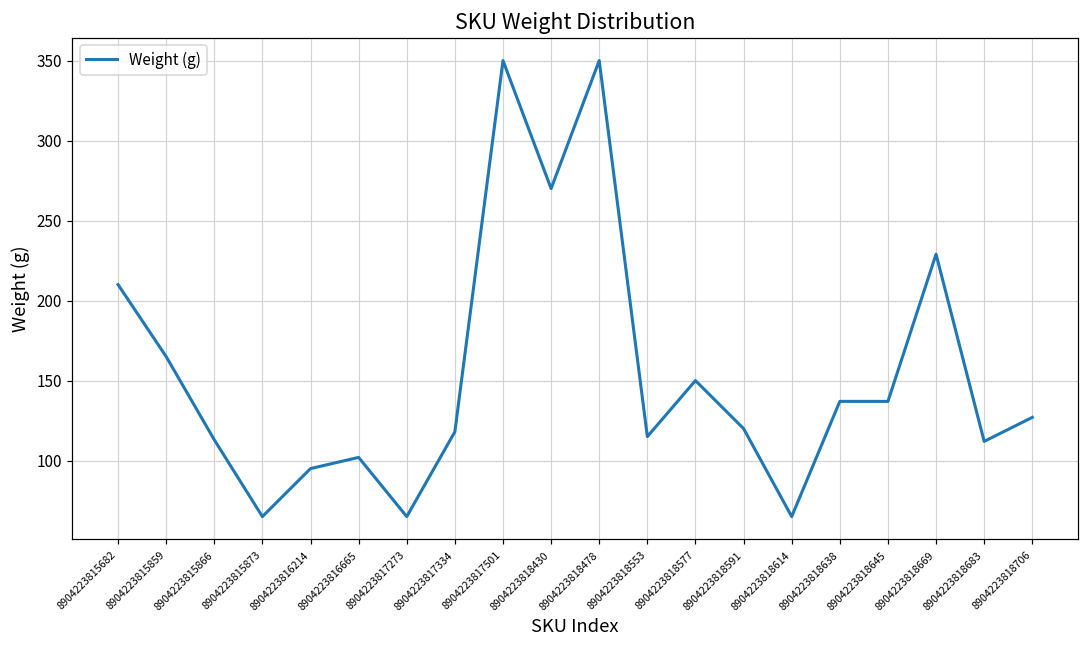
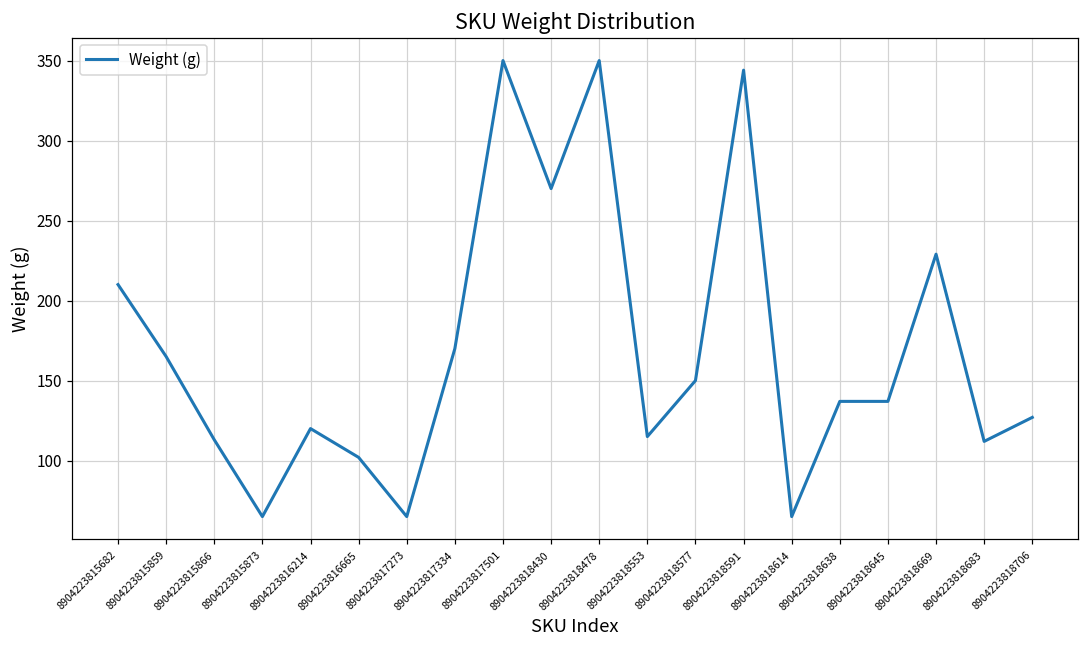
  {
    "8904223815682": 210,
    "8904223815859": 165,
    "8904223815866": 113,
    "8904223815873": 65,
-   "8904223816214": 95,
+   "8904223816214": 120,
    "8904223816665": 102,
    "8904223817273": 65,
-   "8904223817334": 118,
+   "8904223817334": 170,
    "8904223817501": 350,
    "8904223818430": 270,
    "8904223818478": 350,
    "8904223818553": 115,
    "8904223818577": 150,
-   "8904223818591": 120,
+   "8904223818591": 344,
    "8904223818614": 65,
    "8904223818638": 137,
    "8904223818645": 137,
    "8904223818669": 229,
    "8904223818683": 112,
    "8904223818706": 127
  }
